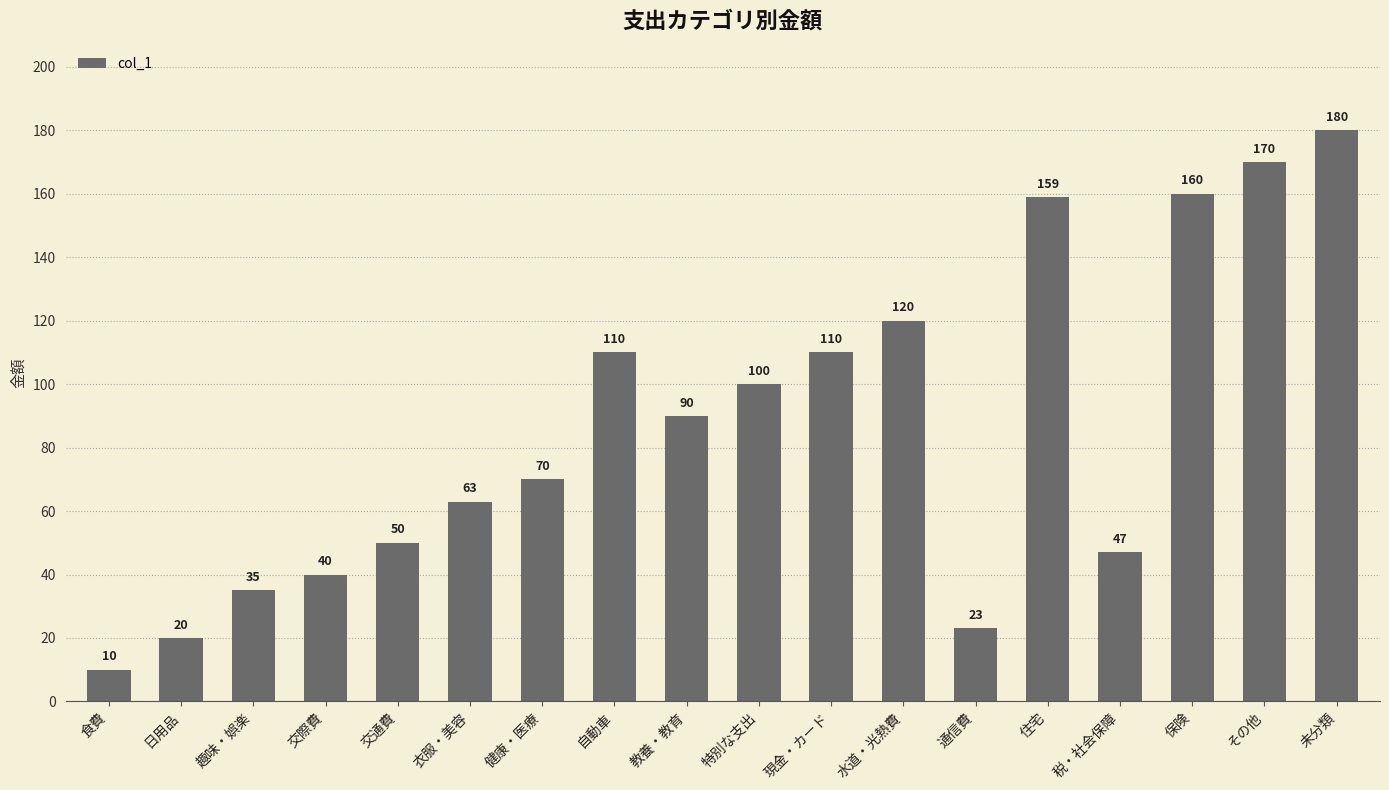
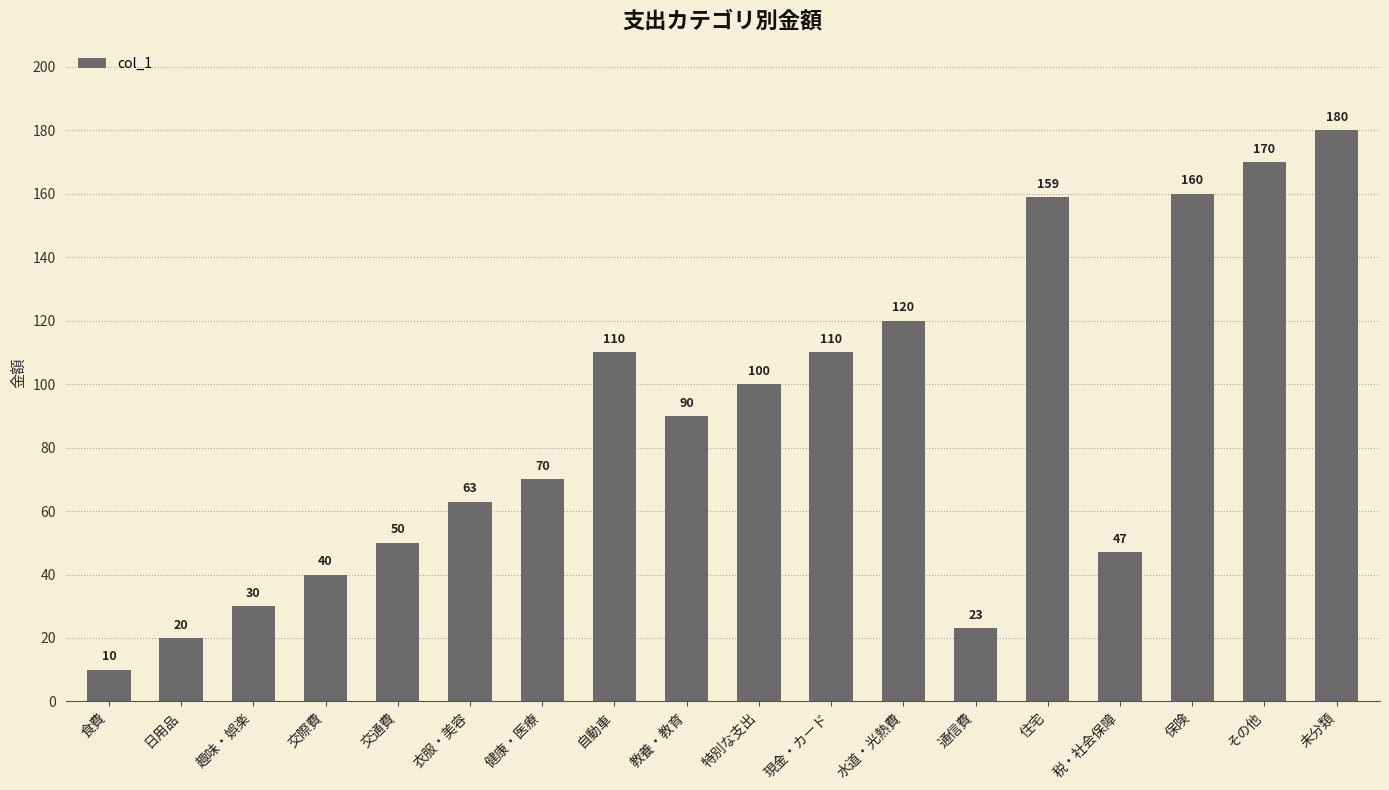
  {
    "食費": 10,
    "日用品": 20,
-   "趣味・娯楽": 35,
+   "趣味・娯楽": 30,
    "交際費": 40,
    "交通費": 50,
    "衣服・美容": 63,
    "健康・医療": 70,
    "自動車": 110,
    "教養・教育": 90,
    "特別な支出": 100,
    "現金・カード": 110,
    "水道・光熱費": 120,
    "通信費": 23,
    "住宅": 159,
    "税・社会保障": 47,
    "保険": 160,
    "その他": 170,
    "未分類": 180
  }
